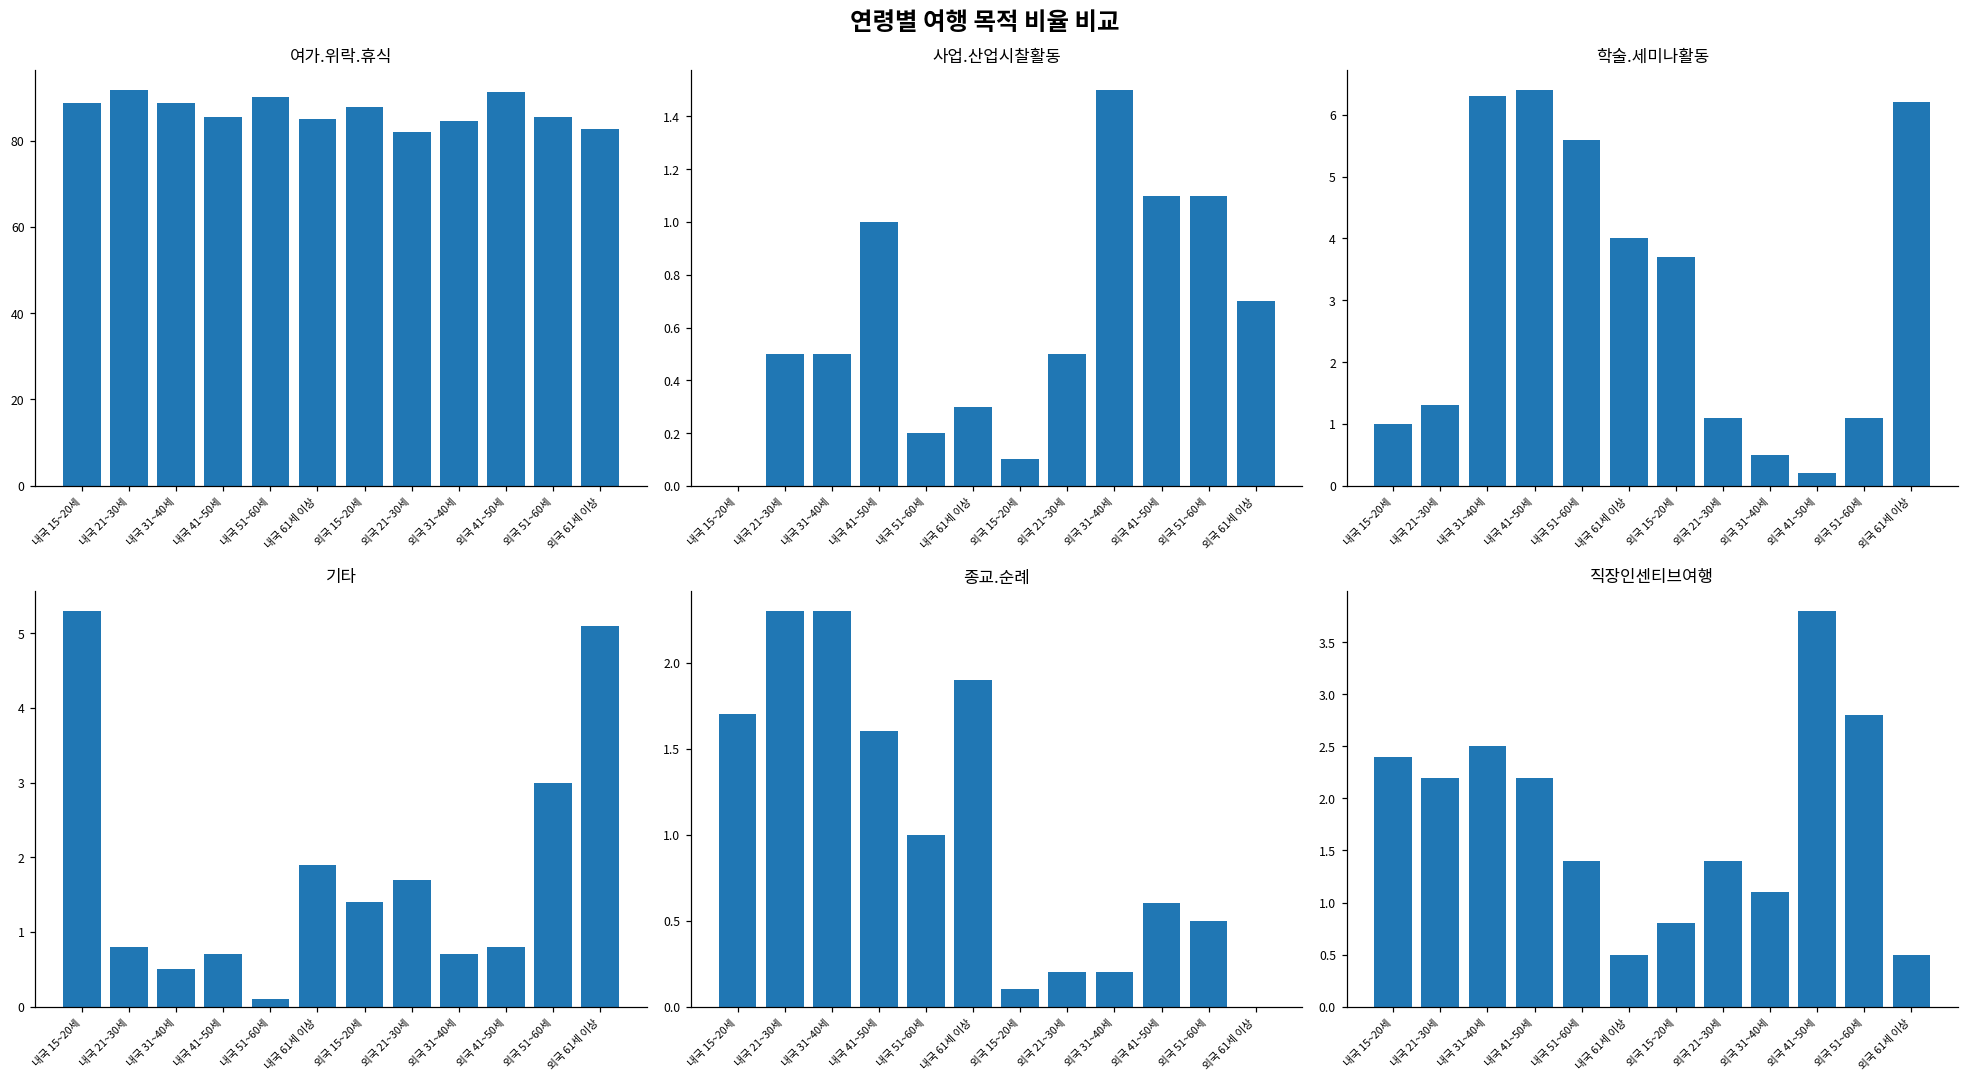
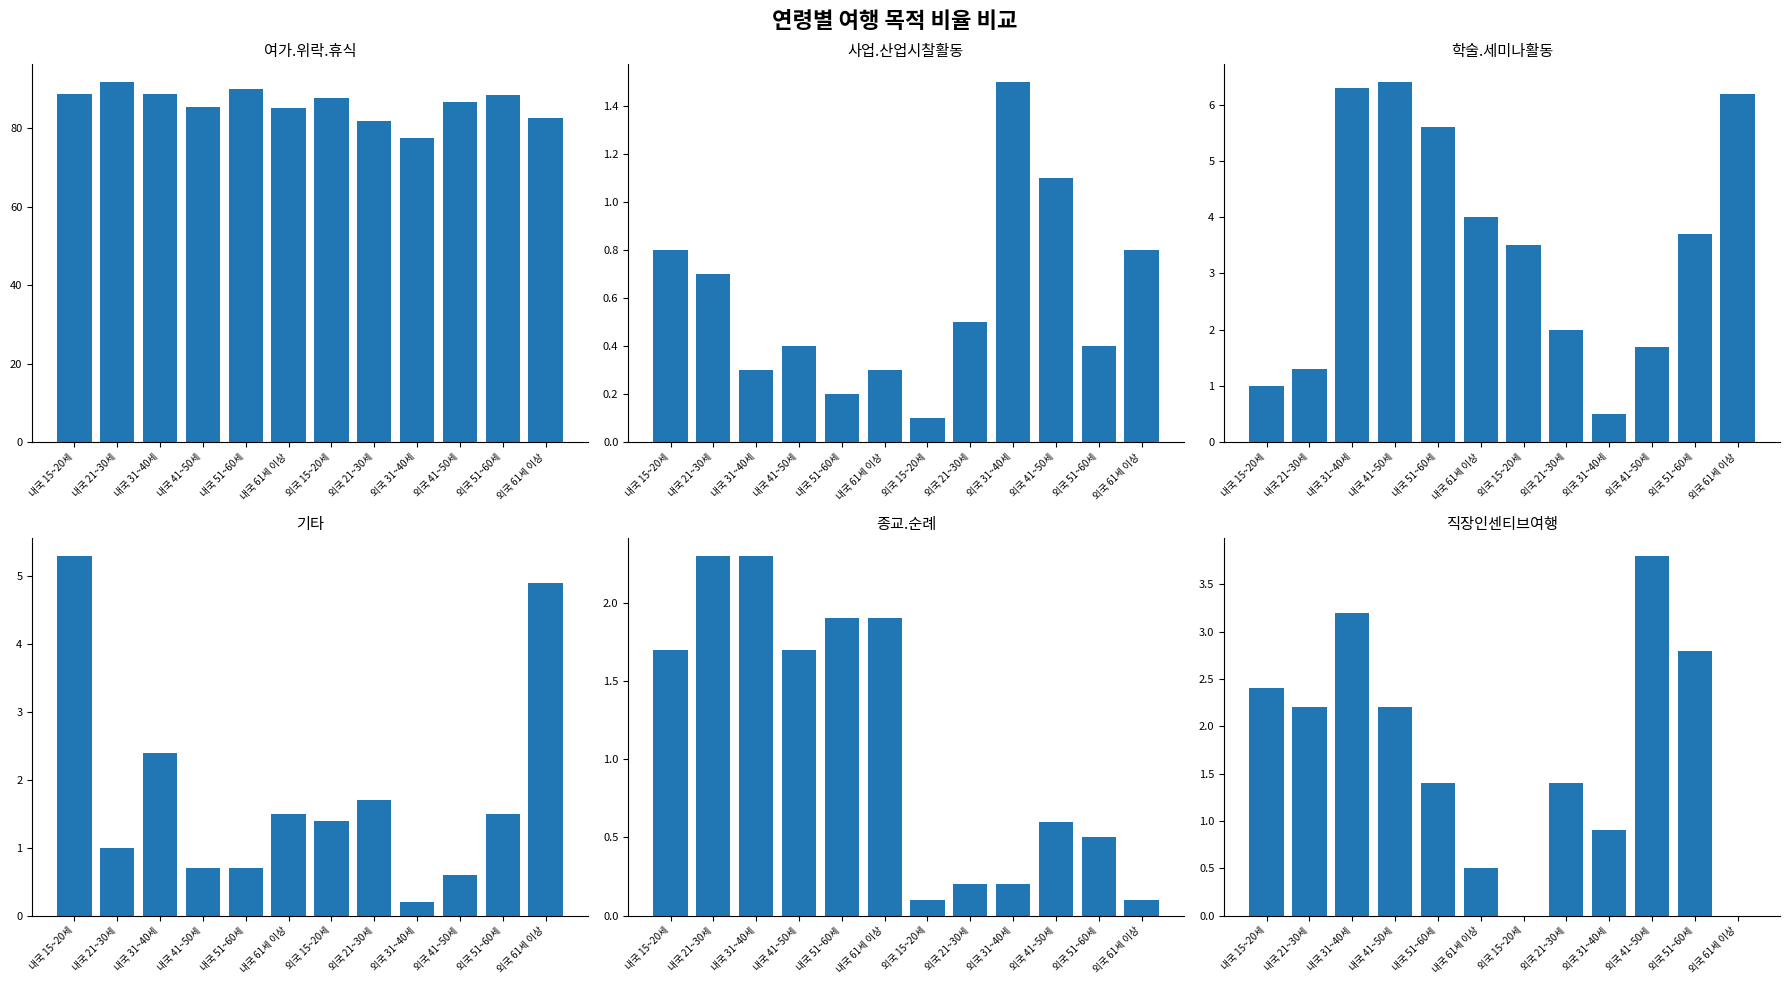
  {
    "여가.위락.휴식": {
      "내국 15~20세": 89,
      "내국 21~30세": 92,
      "내국 31~40세": 89,
      "내국 41~50세": 85,
      "내국 51~60세": 90,
      "내국 61세 이상": 85,
      "외국 15~20세": 88,
      "외국 21~30세": 82,
-     "외국 31~40세": 85,
-     "외국 41~50세": 91,
-     "외국 51~60세": 85,
+     "외국 31~40세": 77,
+     "외국 41~50세": 87,
+     "외국 51~60세": 88,
      "외국 61세 이상": 83
    },
    "사업.산업시찰활동": {
-     "내국 15~20세": 0.0,
-     "내국 21~30세": 0.5,
-     "내국 31~40세": 0.5,
-     "내국 41~50세": 1.0,
+     "내국 15~20세": 0.8,
+     "내국 21~30세": 0.7,
+     "내국 31~40세": 0.3,
+     "내국 41~50세": 0.4,
      "내국 51~60세": 0.2,
      "내국 61세 이상": 0.3,
      "외국 15~20세": 0.1,
      "외국 21~30세": 0.5,
      "외국 31~40세": 1.5,
      "외국 41~50세": 1.1,
-     "외국 51~60세": 1.1,
-     "외국 61세 이상": 0.7
+     "외국 51~60세": 0.4,
+     "외국 61세 이상": 0.8
    },
    "학술.세미나활동": {
      "내국 15~20세": 1.0,
      "내국 21~30세": 1.3,
      "내국 31~40세": 6.3,
      "내국 41~50세": 6.4,
      "내국 51~60세": 5.6,
      "내국 61세 이상": 4.0,
-     "외국 15~20세": 3.7,
-     "외국 21~30세": 1.1,
+     "외국 15~20세": 3.5,
+     "외국 21~30세": 2.0,
      "외국 31~40세": 0.5,
-     "외국 41~50세": 0.2,
-     "외국 51~60세": 1.1,
+     "외국 41~50세": 1.7,
+     "외국 51~60세": 3.7,
      "외국 61세 이상": 6.2
    },
    "기타": {
      "내국 15~20세": 5.3,
-     "내국 21~30세": 0.8,
-     "내국 31~40세": 0.5,
+     "내국 21~30세": 1.0,
+     "내국 31~40세": 2.4,
      "내국 41~50세": 0.7,
-     "내국 51~60세": 0.1,
-     "내국 61세 이상": 1.9,
+     "내국 51~60세": 0.7,
+     "내국 61세 이상": 1.5,
      "외국 15~20세": 1.4,
      "외국 21~30세": 1.7,
-     "외국 31~40세": 0.7,
-     "외국 41~50세": 0.8,
-     "외국 51~60세": 3.0,
-     "외국 61세 이상": 5.1
+     "외국 31~40세": 0.2,
+     "외국 41~50세": 0.6,
+     "외국 51~60세": 1.5,
+     "외국 61세 이상": 4.9
    },
    "종교.순례": {
      "내국 15~20세": 1.7,
      "내국 21~30세": 2.3,
      "내국 31~40세": 2.3,
-     "내국 41~50세": 1.6,
-     "내국 51~60세": 1.0,
+     "내국 41~50세": 1.7,
+     "내국 51~60세": 1.9,
      "내국 61세 이상": 1.9,
      "외국 15~20세": 0.1,
      "외국 21~30세": 0.2,
      "외국 31~40세": 0.2,
      "외국 41~50세": 0.6,
      "외국 51~60세": 0.5,
-     "외국 61세 이상": 0.0
+     "외국 61세 이상": 0.1
    },
    "직장인센티브여행": {
      "내국 15~20세": 2.4,
      "내국 21~30세": 2.2,
-     "내국 31~40세": 2.5,
+     "내국 31~40세": 3.2,
      "내국 41~50세": 2.2,
      "내국 51~60세": 1.4,
      "내국 61세 이상": 0.5,
-     "외국 15~20세": 0.8,
+     "외국 15~20세": 0.0,
      "외국 21~30세": 1.4,
-     "외국 31~40세": 1.1,
+     "외국 31~40세": 0.9,
      "외국 41~50세": 3.8,
      "외국 51~60세": 2.8,
-     "외국 61세 이상": 0.5
+     "외국 61세 이상": 0.0
    }
  }
